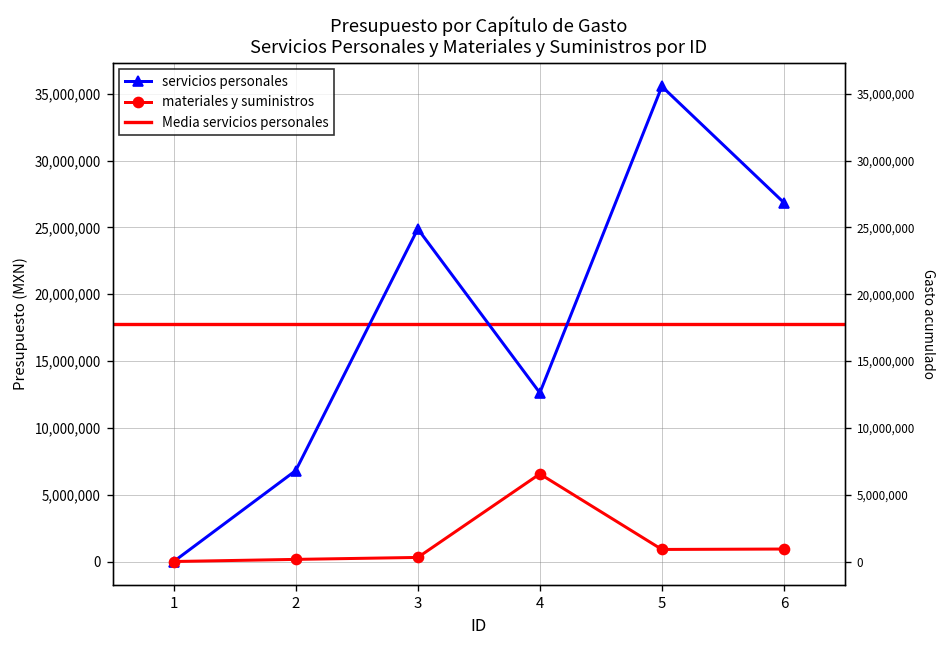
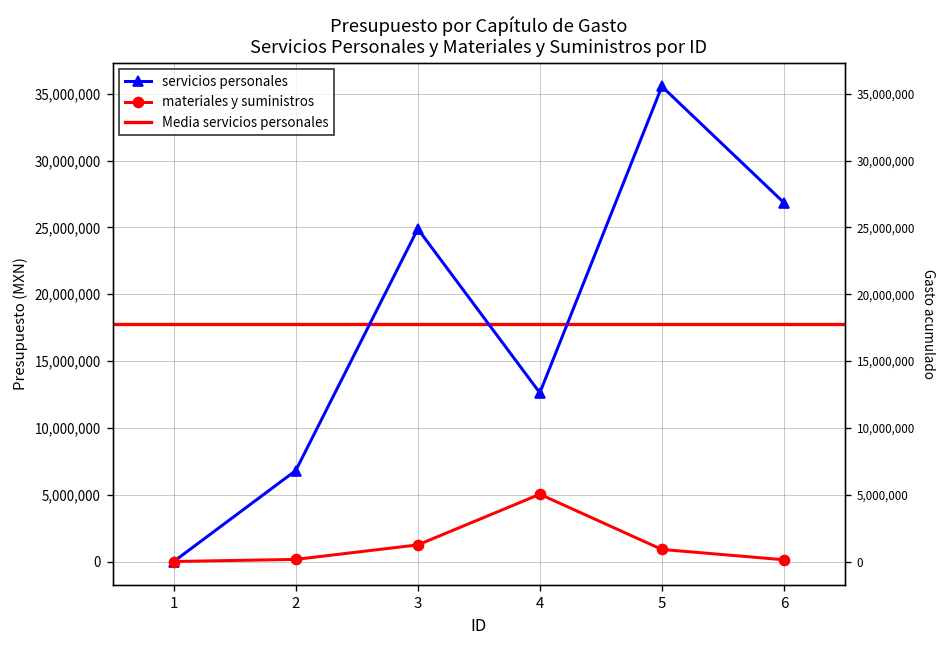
  {
    "servicios personales": {
      "2": "6,800,000",
      "3": "24,900,000",
      "4": "12,600,000",
      "5": "35,600,000",
      "6": "26,900,000"
    },
    "materiales y suministros": {
      "2": "200,000",
-     "3": "300,000",
-     "4": "6,600,000",
+     "3": "1,200,000",
+     "4": "5,000,000",
      "5": "900,000",
-     "6": "900,000"
+     "6": "100,000"
    }
  }
